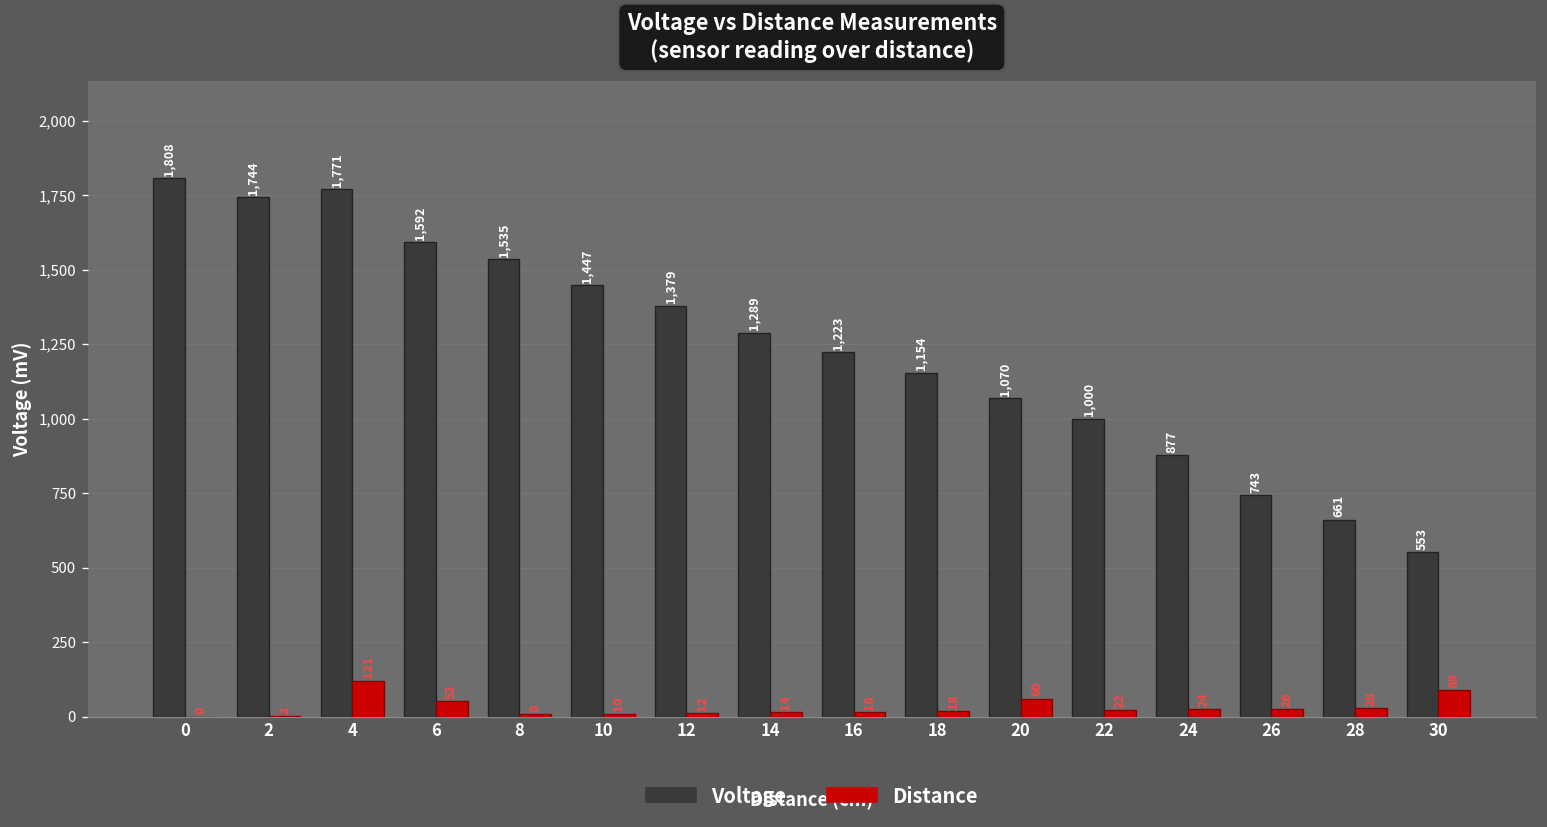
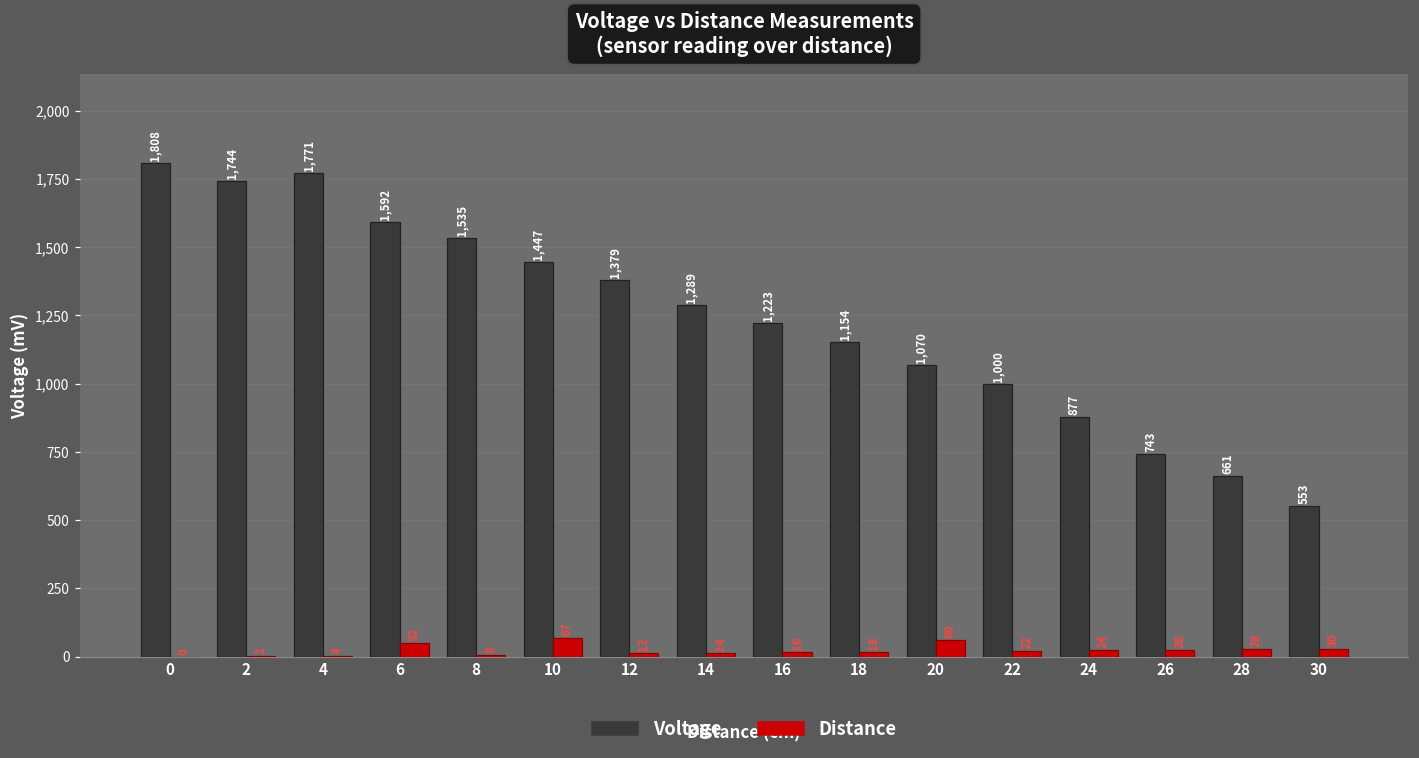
  {
    "Voltage": {
      "0": "1,808",
      "2": "1,744",
      "4": "1,771",
      "6": "1,592",
      "8": "1,535",
      "10": "1,447",
      "12": "1,379",
      "14": "1,289",
      "16": "1,223",
      "18": "1,154",
      "20": "1,070",
      "22": "1,000",
      "24": "877",
      "26": "743",
      "28": "661",
      "30": "553"
    },
    "Distance": {
      "0": "0",
      "2": "2",
-     "4": "121",
+     "4": "4",
      "6": "52",
      "8": "8",
-     "10": "10",
+     "10": "67",
      "12": "12",
      "14": "14",
      "16": "16",
      "18": "18",
      "20": "60",
      "22": "22",
      "24": "24",
      "26": "26",
      "28": "28",
-     "30": "89"
+     "30": "30"
    }
  }
